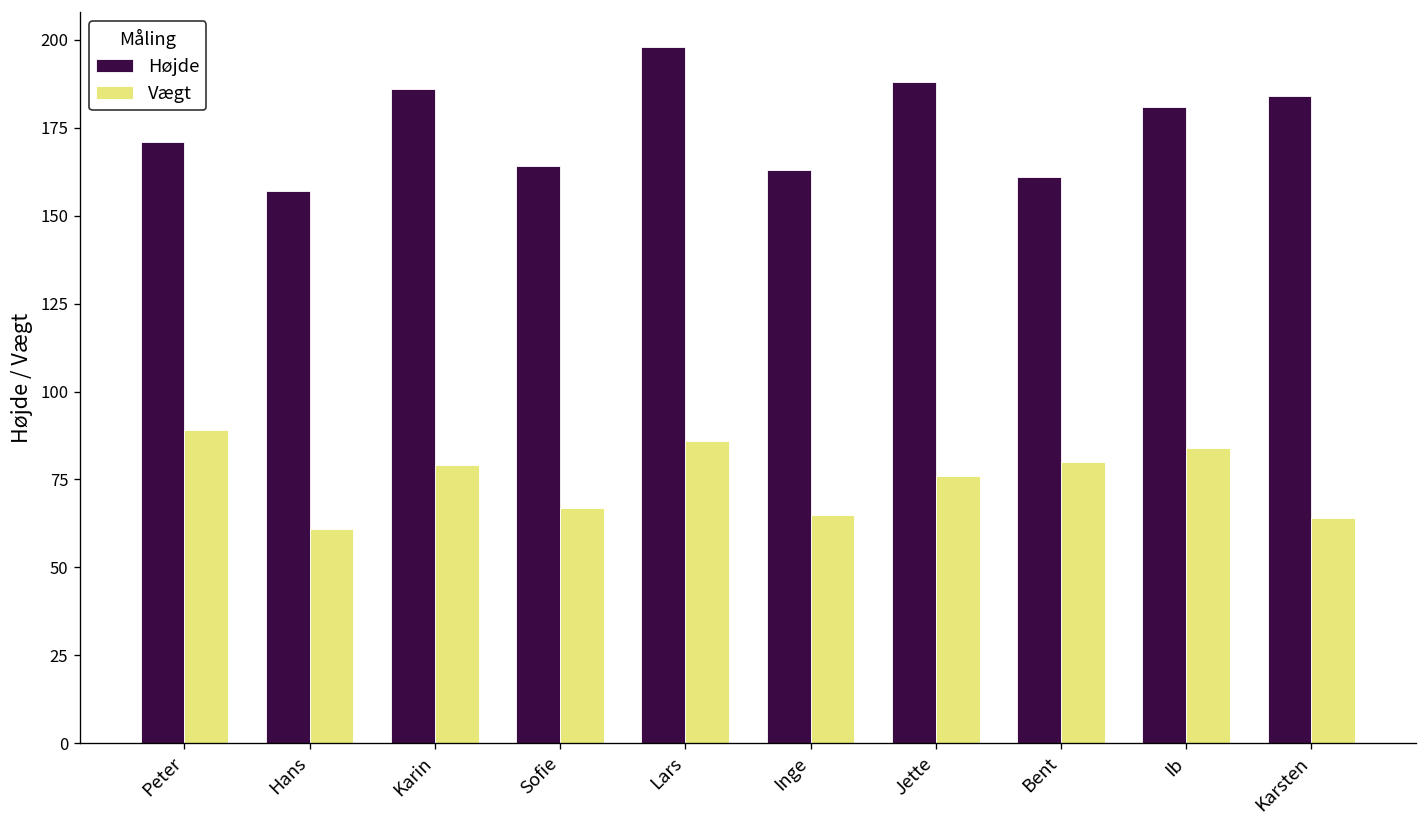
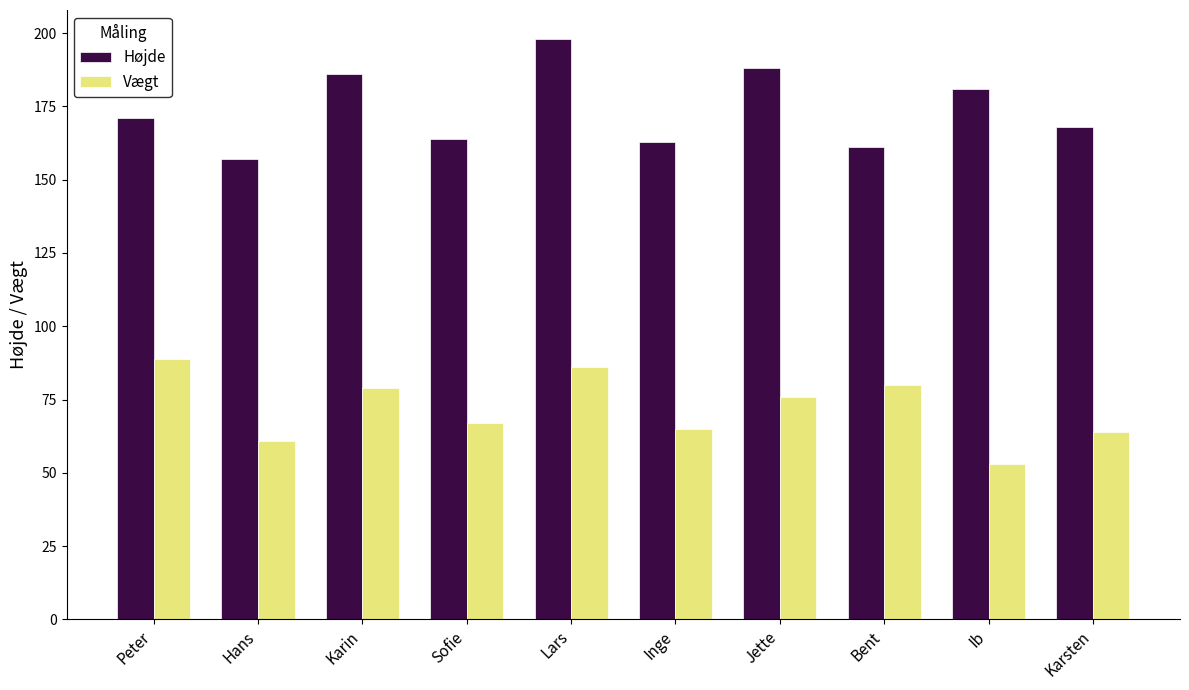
  {
    "Højde": {
      "Peter": 171,
      "Hans": 157,
      "Karin": 186,
      "Sofie": 164,
      "Lars": 198,
      "Inge": 163,
      "Jette": 188,
      "Bent": 161,
      "Ib": 181,
-     "Karsten": 184
+     "Karsten": 168
    },
    "Vægt": {
      "Peter": 89,
      "Hans": 61,
      "Karin": 79,
      "Sofie": 67,
      "Lars": 86,
      "Inge": 65,
      "Jette": 76,
      "Bent": 80,
-     "Ib": 84,
+     "Ib": 53,
      "Karsten": 64
    }
  }
